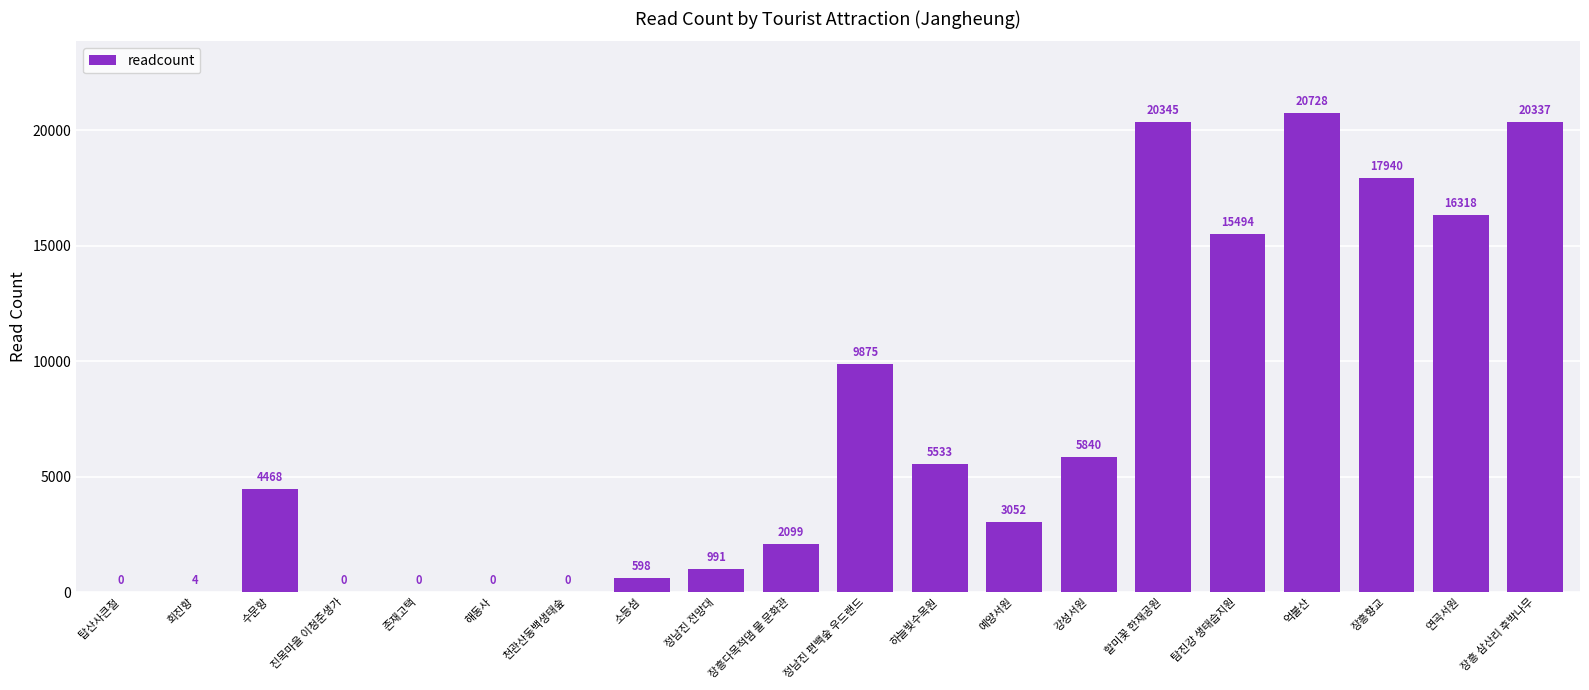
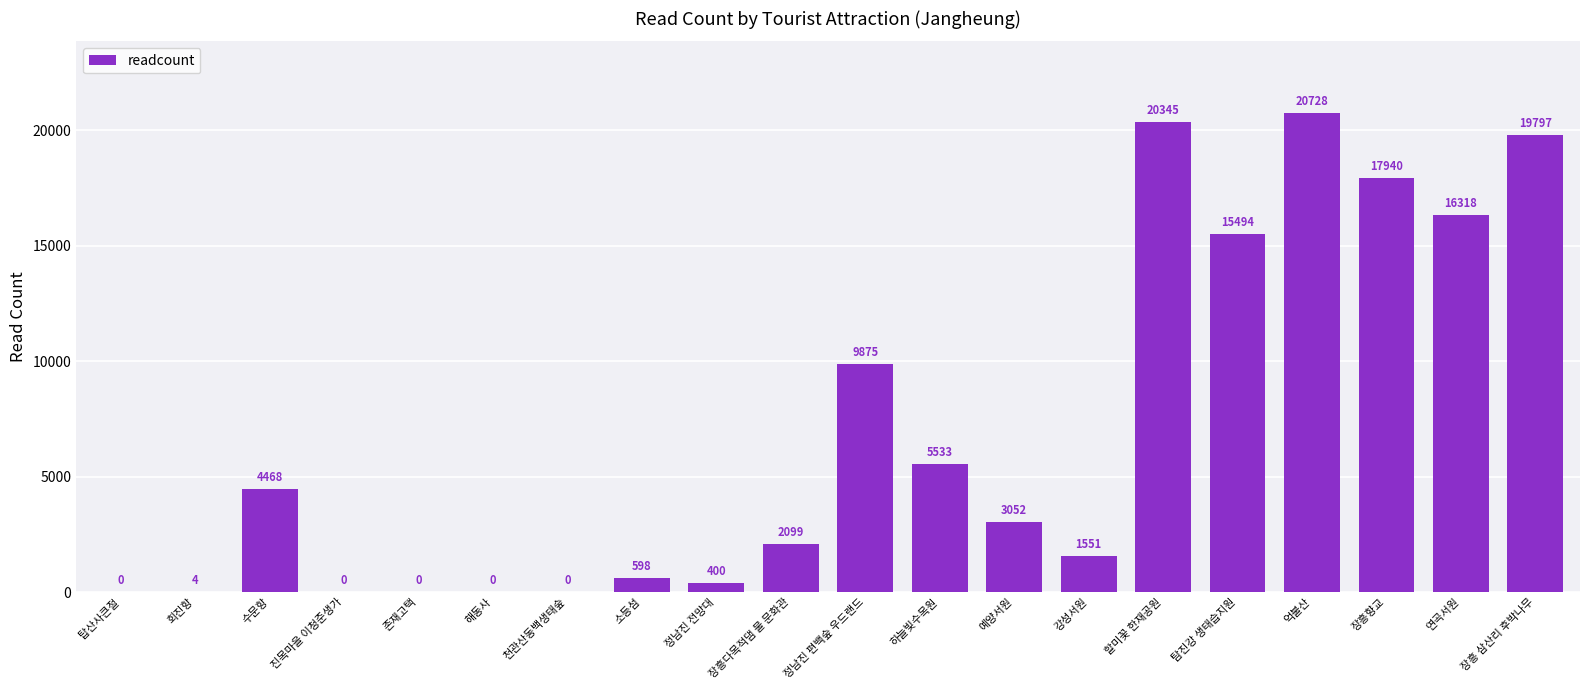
  {
    "탑산사큰절": 0,
    "회진항": 4,
    "수문항": 4468,
    "진목마을 이청준생가": 0,
    "존재고택": 0,
    "해동사": 0,
    "천관산동백생태숲": 0,
    "소등섬": 598,
-   "정남진 전망대": 991,
+   "정남진 전망대": 400,
    "장흥다목적댐 물 문화관": 2099,
    "정남진 편백숲 우드랜드": 9875,
    "하늘빛수목원": 5533,
    "예양서원": 3052,
-   "강성서원": 5840,
+   "강성서원": 1551,
    "할미꽃 한재공원": 20345,
    "탐진강 생태습지원": 15494,
    "억불산": 20728,
    "장흥향교": 17940,
    "연곡서원": 16318,
-   "장흥 삼산리 후박나무": 20337
+   "장흥 삼산리 후박나무": 19797
  }
